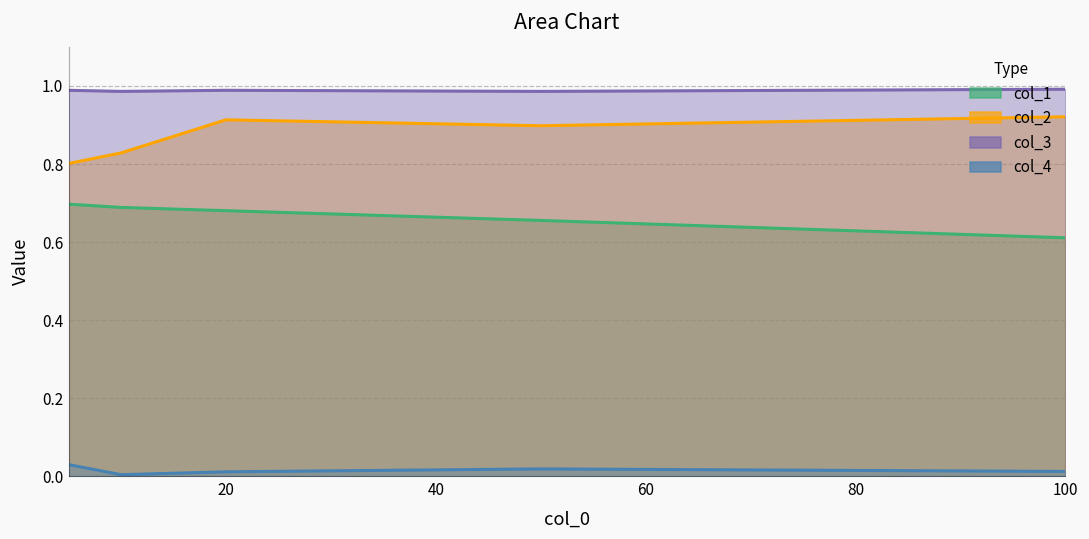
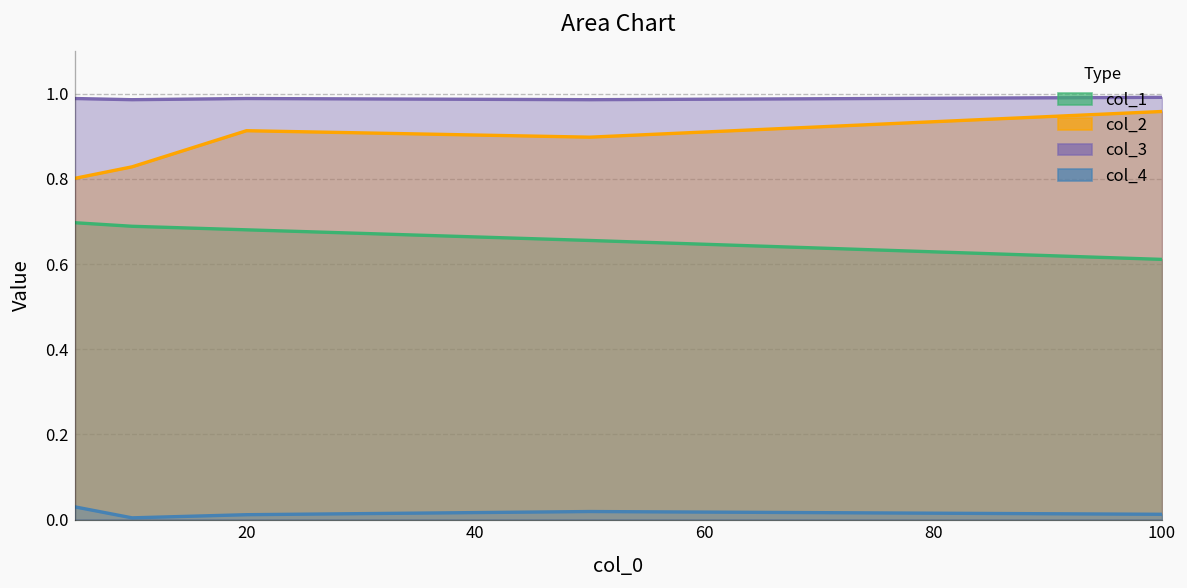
  {
    "col_1": {
      "20": 0.68,
      "100": 0.61
    },
    "col_2": {
      "20": 0.91,
-     "100": 0.92
+     "100": 0.96
    }
  }
